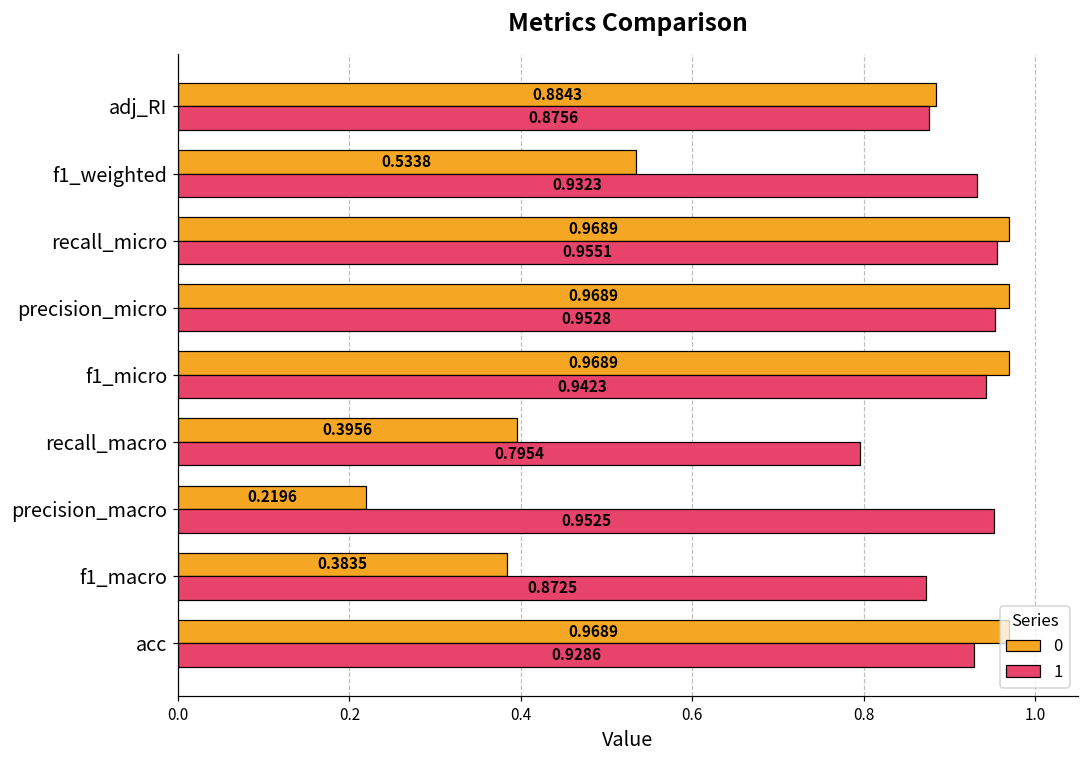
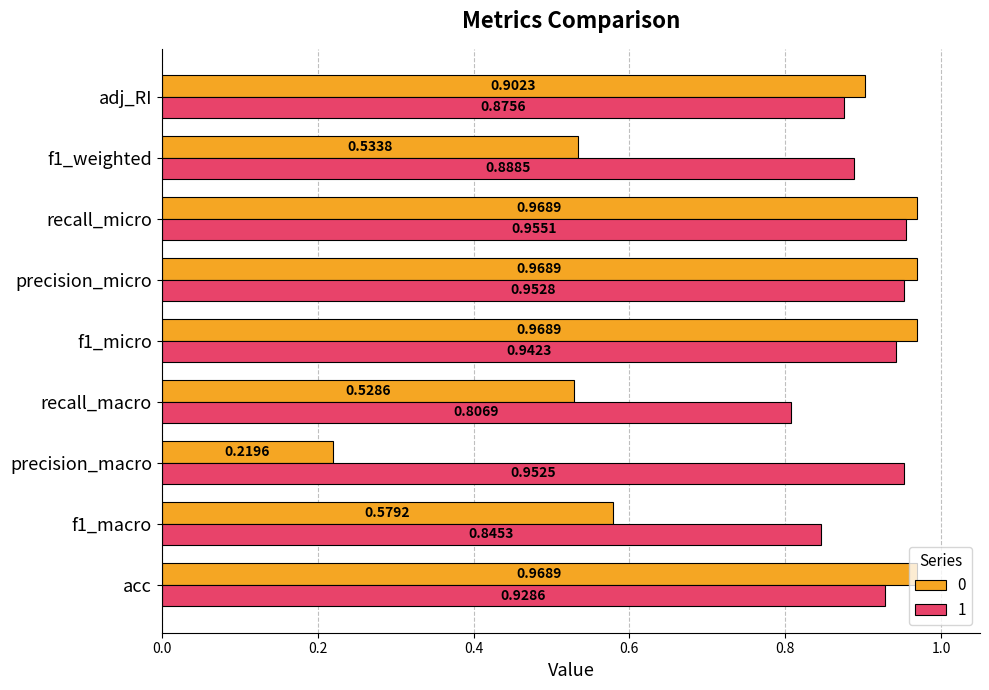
  {
    "0": {
-     "adj_RI": 0.8843,
+     "adj_RI": 0.9023,
      "f1_weighted": 0.5338,
      "recall_micro": 0.9689,
      "precision_micro": 0.9689,
      "f1_micro": 0.9689,
-     "recall_macro": 0.3956,
+     "recall_macro": 0.5286,
      "precision_macro": 0.2196,
-     "f1_macro": 0.3835
+     "f1_macro": 0.5792
    },
    "1": {
      "adj_RI": 0.8756,
-     "f1_weighted": 0.9323,
+     "f1_weighted": 0.8885,
      "recall_micro": 0.9551,
      "precision_micro": 0.9528,
      "f1_micro": 0.9423,
-     "recall_macro": 0.7954,
+     "recall_macro": 0.8069,
      "precision_macro": 0.9525,
-     "f1_macro": 0.8725,
+     "f1_macro": 0.8453,
      "acc": 0.9286
    }
  }
